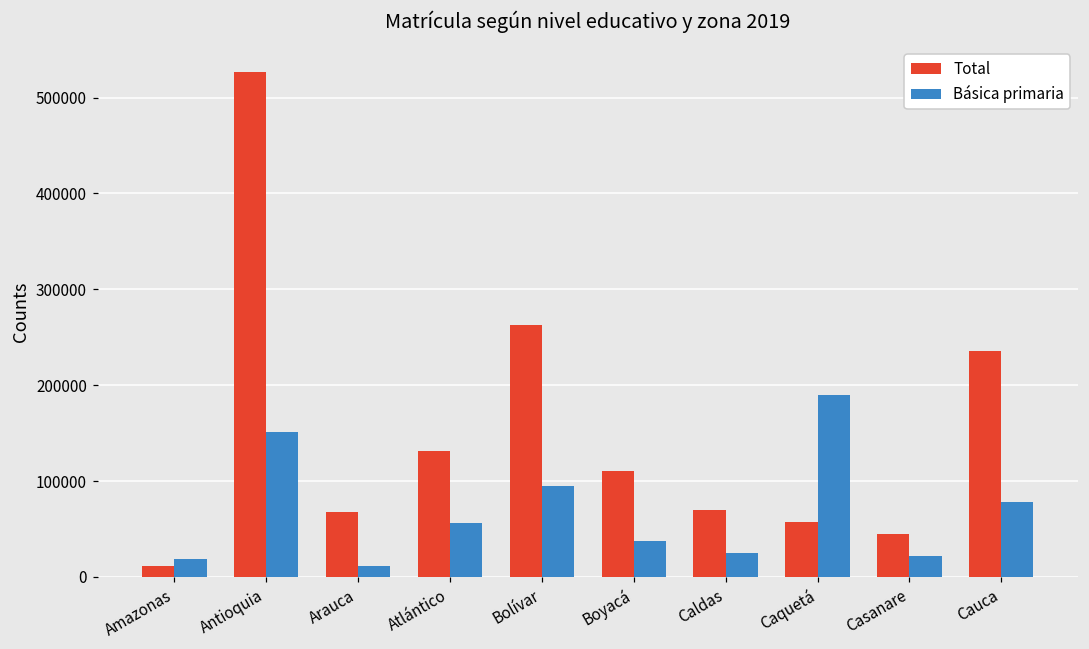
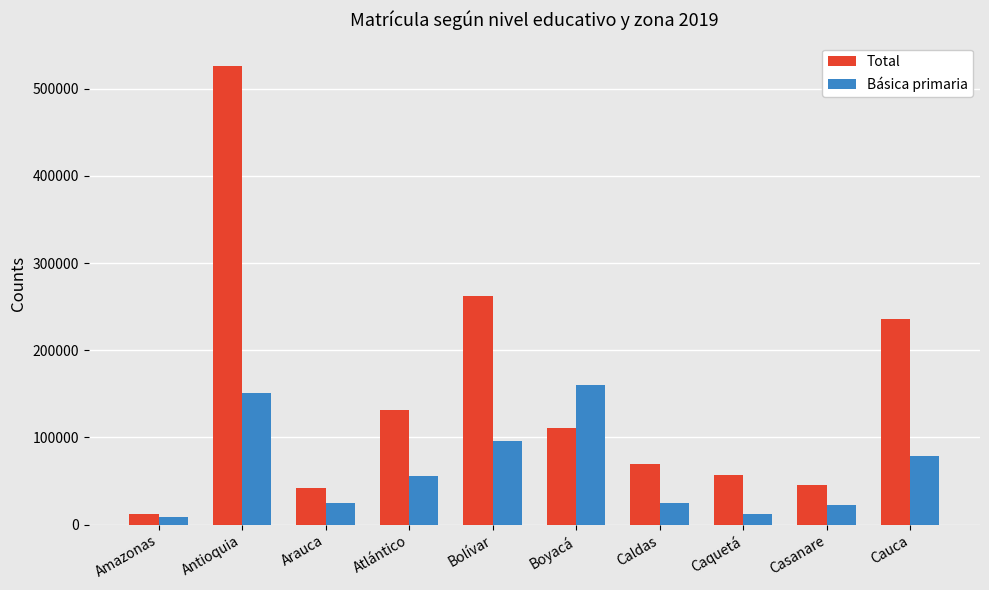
  {
    "Total": {
      "Amazonas": 10000,
      "Antioquia": 530000,
-     "Arauca": 70000,
+     "Arauca": 40000,
      "Atlántico": 130000,
      "Bolívar": 260000,
      "Boyacá": 110000,
      "Caldas": 70000,
      "Caquetá": 60000,
      "Casanare": 50000,
      "Cauca": 240000
    },
    "Básica primaria": {
-     "Amazonas": 20000,
+     "Amazonas": 10000,
      "Antioquia": 150000,
-     "Arauca": 10000,
+     "Arauca": 20000,
      "Atlántico": 60000,
      "Bolívar": 100000,
-     "Boyacá": 40000,
+     "Boyacá": 160000,
      "Caldas": 20000,
-     "Caquetá": 190000,
+     "Caquetá": 10000,
      "Casanare": 20000,
      "Cauca": 80000
    }
  }
